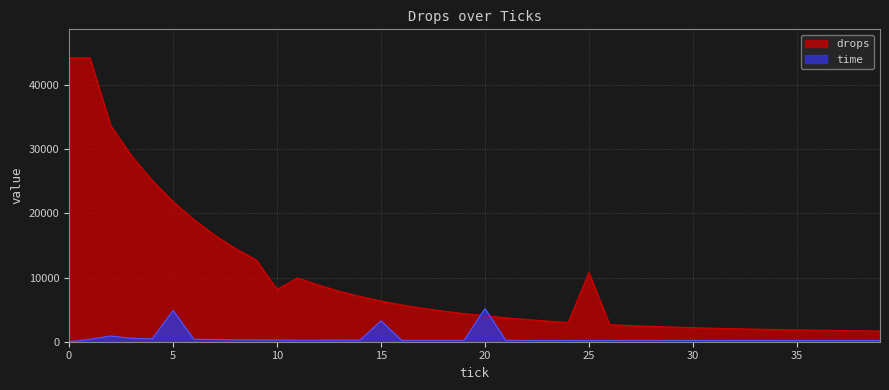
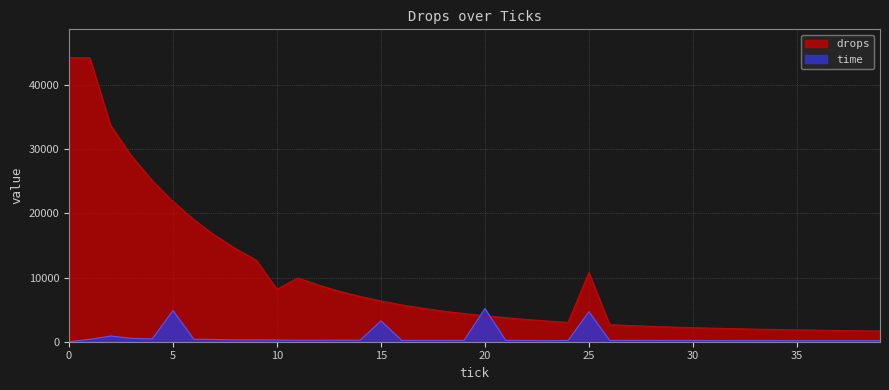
  {
    "drops": {
      "0": 44000,
      "5": 22000,
      "10": 8000,
      "15": 6000,
      "20": 4000,
      "25": 11000,
      "30": 2000,
      "35": 2000
    },
    "time": {
      "0": 0,
      "5": 5000,
      "10": 0,
      "15": 3000,
      "20": 5000,
-     "25": 0,
+     "25": 5000,
      "30": 0,
      "35": 0
    }
  }
